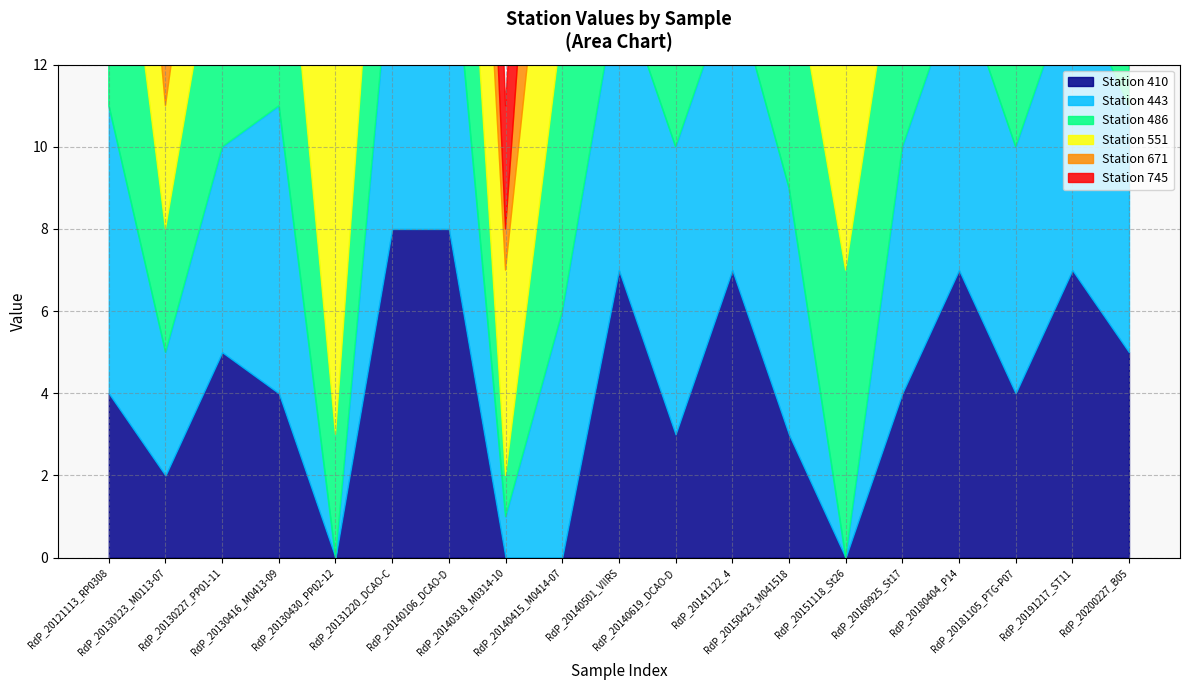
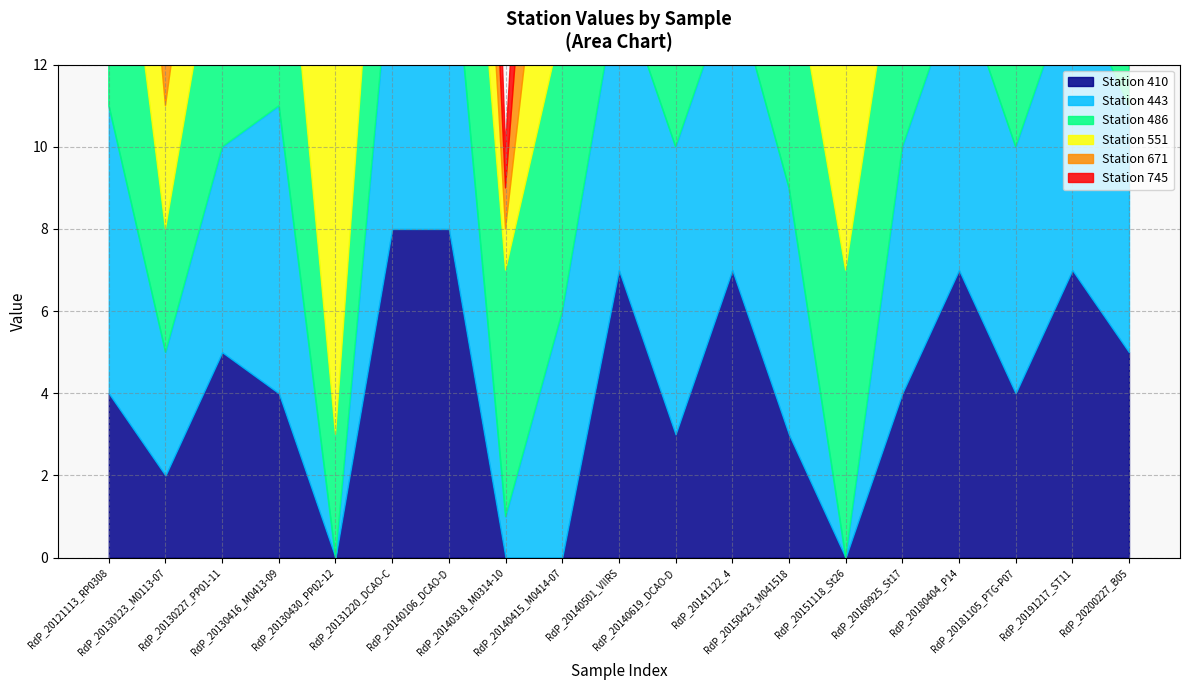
  {
    "Station 410": {
      "RdP_20121113_RP0308": 4,
      "RdP_20130123_M0113-07": 2,
      "RdP_20130227_PP01-11": 5,
      "RdP_20130416_M0413-09": 4,
      "RdP_20131220_DCAO-C": 8,
      "RdP_20140106_DCAO-D": 8,
      "RdP_20140318_M0314-10": 0,
      "RdP_20140415_M0414-07": 0,
      "RdP_20140501_VIIRS": 7,
      "RdP_20140619_DCAO-D": 3,
      "RdP_20141122_4": 7,
      "RdP_20150423_M041518": 3,
      "RdP_20160925_St17": 4,
      "RdP_20180404_P14": 7,
      "RdP_20181105_PTG-P07": 4,
      "RdP_20191217_ST11": 7,
      "RdP_20200227_B05": 5
    },
    "Station 443": {
      "RdP_20121113_RP0308": 7,
      "RdP_20130123_M0113-07": 3,
      "RdP_20130227_PP01-11": 5,
      "RdP_20130416_M0413-09": 7,
      "RdP_20140318_M0314-10": 1,
      "RdP_20140415_M0414-07": 6,
      "RdP_20140619_DCAO-D": 7,
      "RdP_20150423_M041518": 6,
      "RdP_20160925_St17": 6,
      "RdP_20181105_PTG-P07": 6
    },
    "Station 486": {
      "RdP_20130123_M0113-07": 3,
      "RdP_20130430_PP02-12": 3,
-     "RdP_20140318_M0314-10": 1,
+     "RdP_20140318_M0314-10": 6,
      "RdP_20151118_St26": 7
    },
    "Station 551": {
      "RdP_20130123_M0113-07": 3,
      "RdP_20130430_PP02-12": 9,
-     "RdP_20140318_M0314-10": 5
+     "RdP_20140318_M0314-10": 1
    },
    "Station 671": {
      "RdP_20140318_M0314-10": 1
    },
    "Station 745": {
-     "RdP_20140318_M0314-10": 3
+     "RdP_20140318_M0314-10": 1
    }
  }
